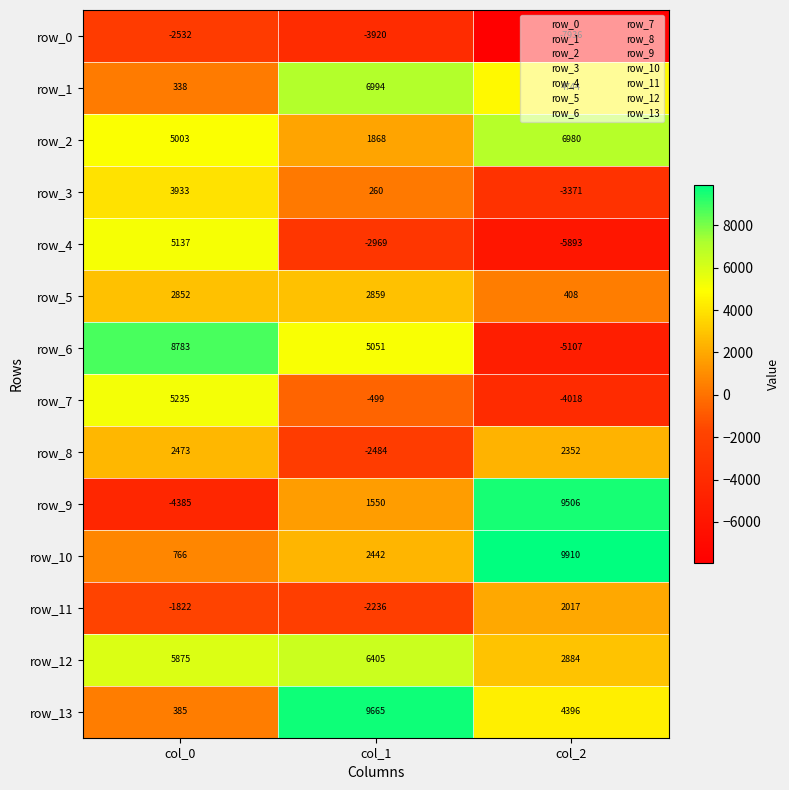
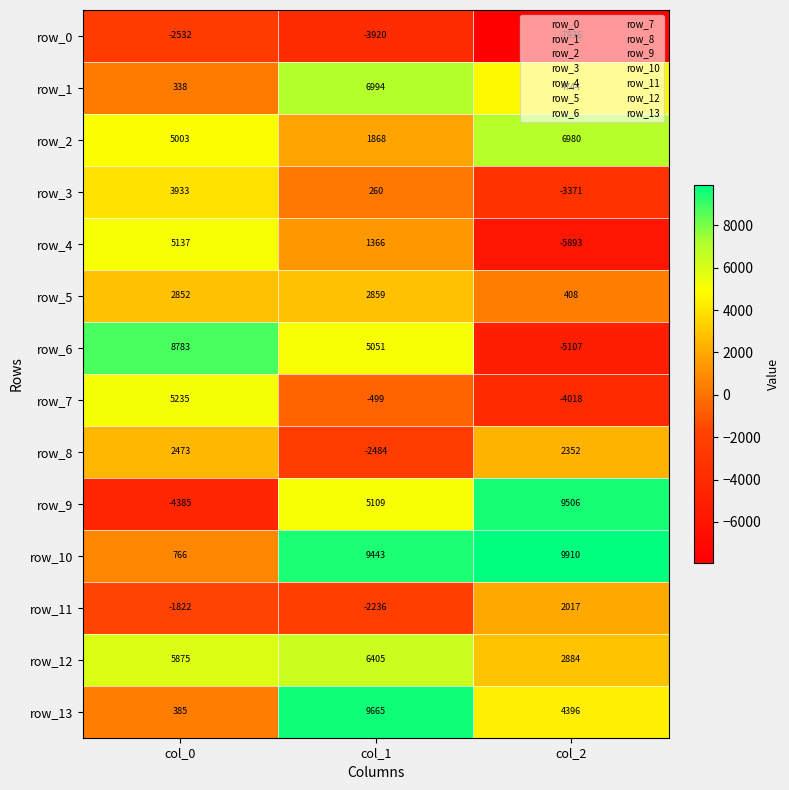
  {
    "row_0": {
      "col_0": -2532,
      "col_1": -3920
    },
    "row_1": {
      "col_0": 338,
      "col_1": 6994
    },
    "row_2": {
      "col_0": 5003,
      "col_1": 1868,
      "col_2": 6980
    },
    "row_3": {
      "col_0": 3933,
      "col_1": 260,
      "col_2": -3371
    },
    "row_4": {
      "col_0": 5137,
-     "col_1": -2969,
+     "col_1": 1366,
      "col_2": -5893
    },
    "row_5": {
      "col_0": 2852,
      "col_1": 2859,
      "col_2": 408
    },
    "row_6": {
      "col_0": 8783,
      "col_1": 5051,
      "col_2": -5107
    },
    "row_7": {
      "col_0": 5235,
      "col_1": -499,
      "col_2": -4018
    },
    "row_8": {
      "col_0": 2473,
      "col_1": -2484,
      "col_2": 2352
    },
    "row_9": {
      "col_0": -4385,
-     "col_1": 1550,
+     "col_1": 5109,
      "col_2": 9506
    },
    "row_10": {
      "col_0": 766,
-     "col_1": 2442,
+     "col_1": 9443,
      "col_2": 9910
    },
    "row_11": {
      "col_0": -1822,
      "col_1": -2236,
      "col_2": 2017
    },
    "row_12": {
      "col_0": 5875,
      "col_1": 6405,
      "col_2": 2884
    },
    "row_13": {
      "col_0": 385,
      "col_1": 9665,
      "col_2": 4396
    }
  }
